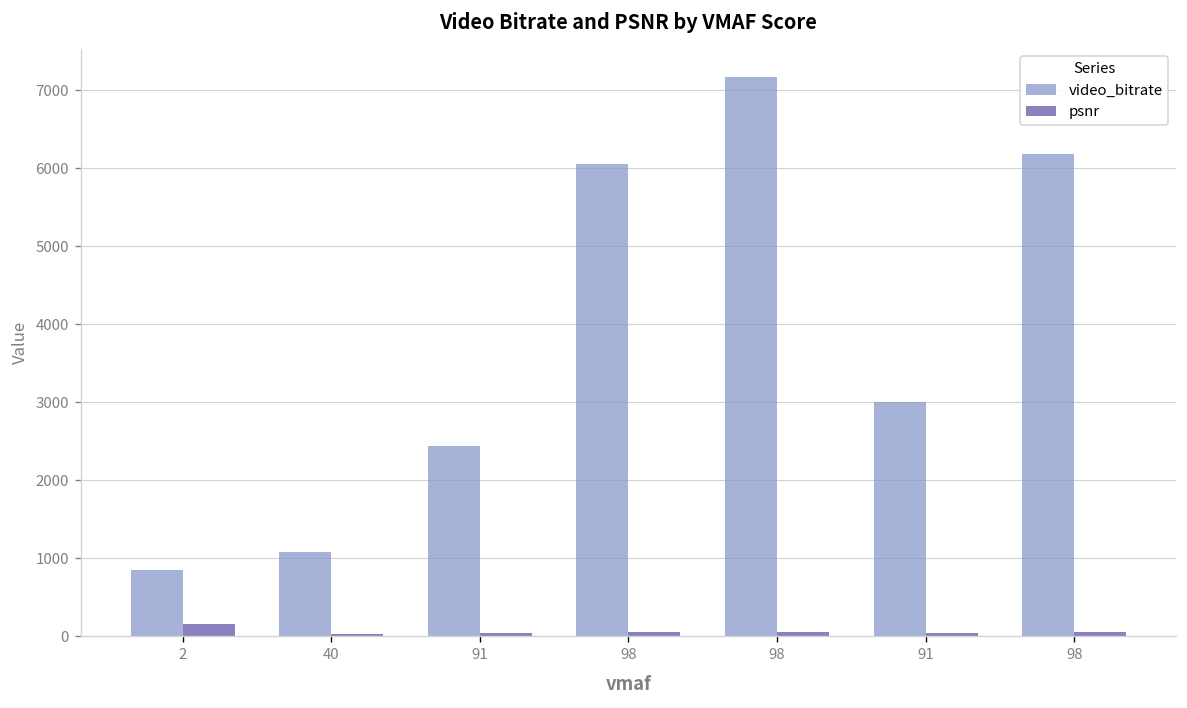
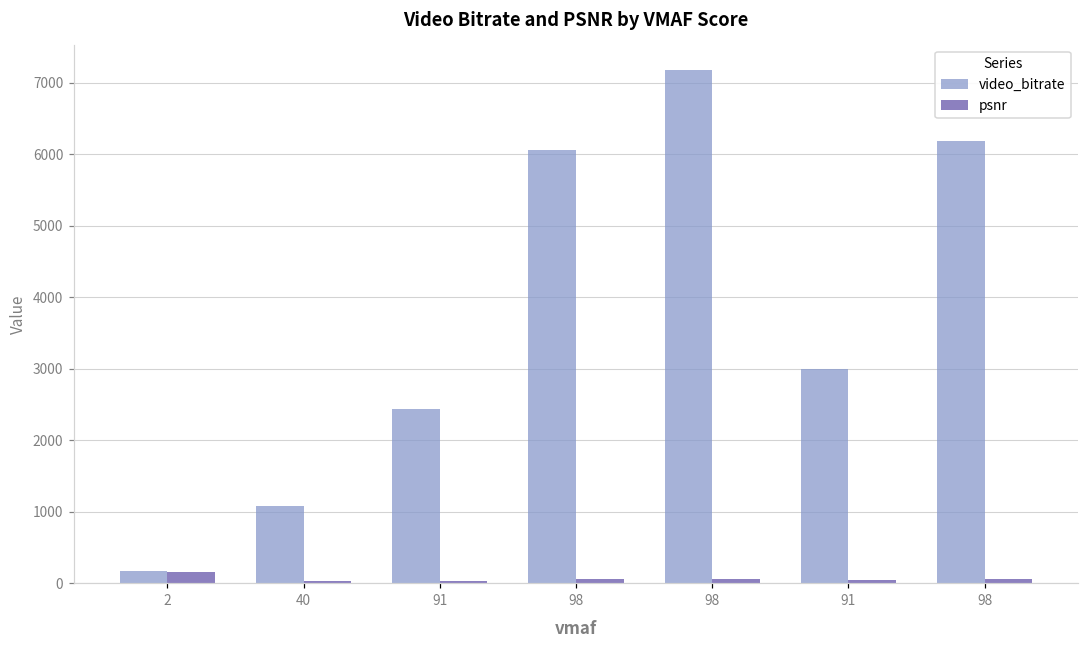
  {
    "video_bitrate": {
-     "2": 900,
+     "2": 200,
      "40": 1100
    },
    "psnr": {
      "2": 200
    }
  }
